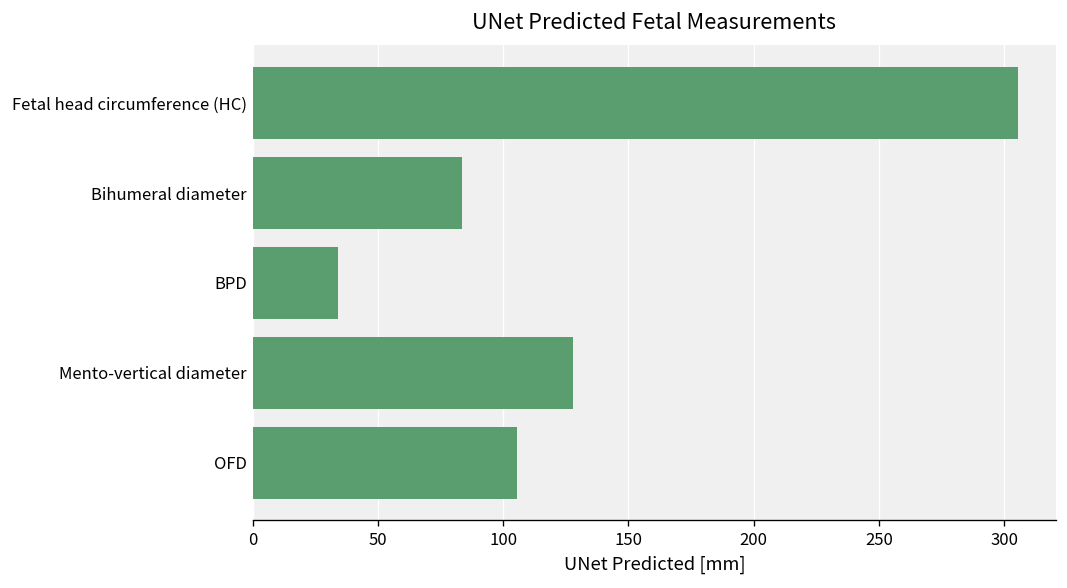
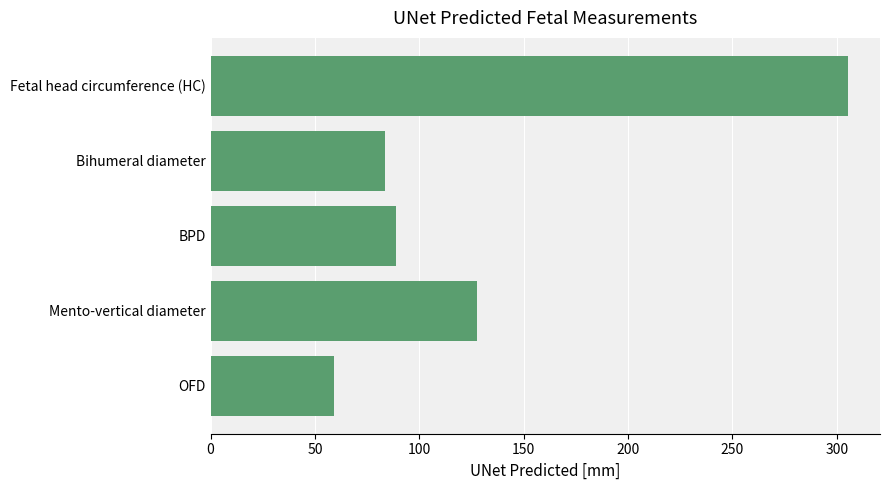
  {
    "Fetal head circumference (HC)": 305,
    "Bihumeral diameter": 84,
-   "BPD": 34,
+   "BPD": 89,
    "Mento-vertical diameter": 128,
-   "OFD": 106
+   "OFD": 59
  }
